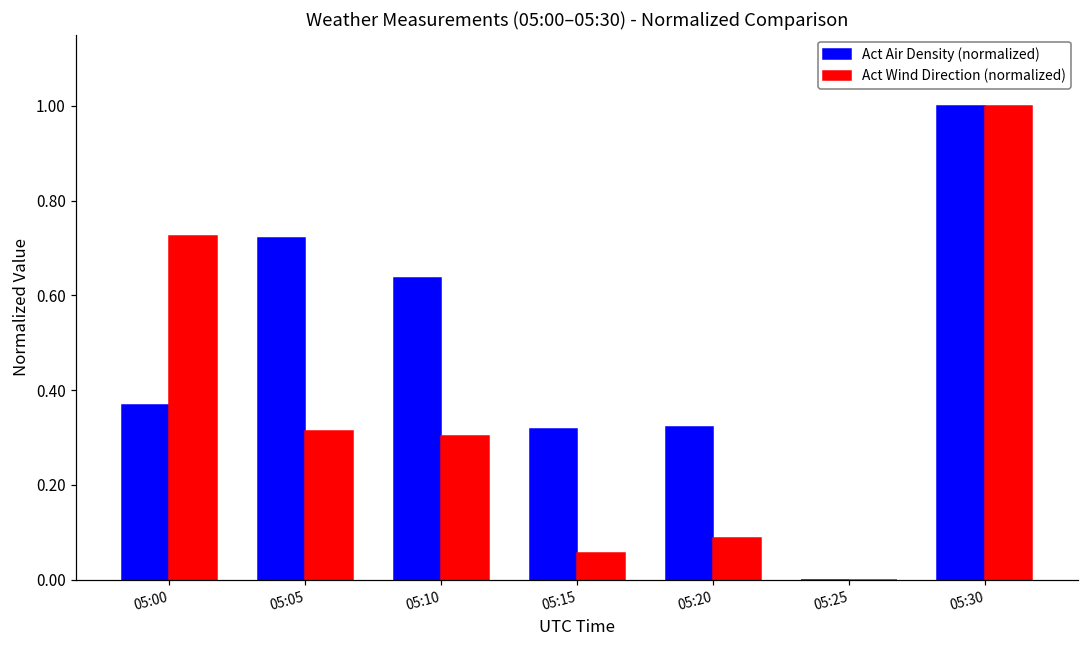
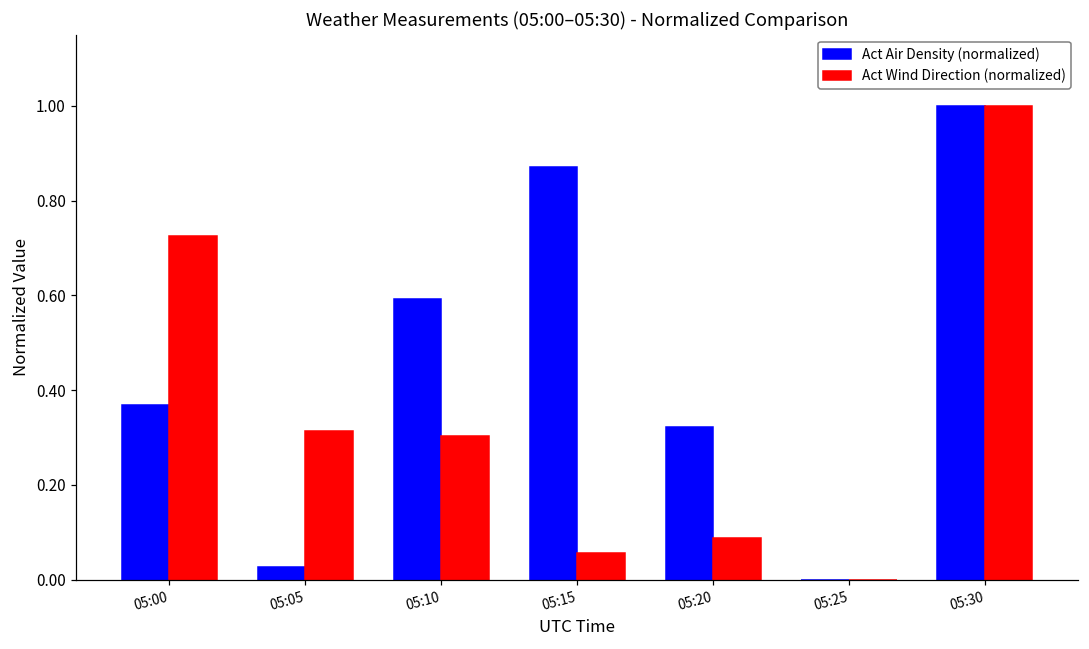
  {
    "Act Air Density (normalized)": {
      "05:00": 0.37,
-     "05:05": 0.72,
-     "05:10": 0.64,
-     "05:15": 0.32,
+     "05:05": 0.03,
+     "05:10": 0.59,
+     "05:15": 0.87,
      "05:20": 0.32,
      "05:25": 0.00,
      "05:30": 1.00
    },
    "Act Wind Direction (normalized)": {
      "05:00": 0.72,
      "05:05": 0.31,
      "05:10": 0.30,
      "05:15": 0.06,
      "05:20": 0.09,
      "05:25": 0.00,
      "05:30": 1.00
    }
  }
